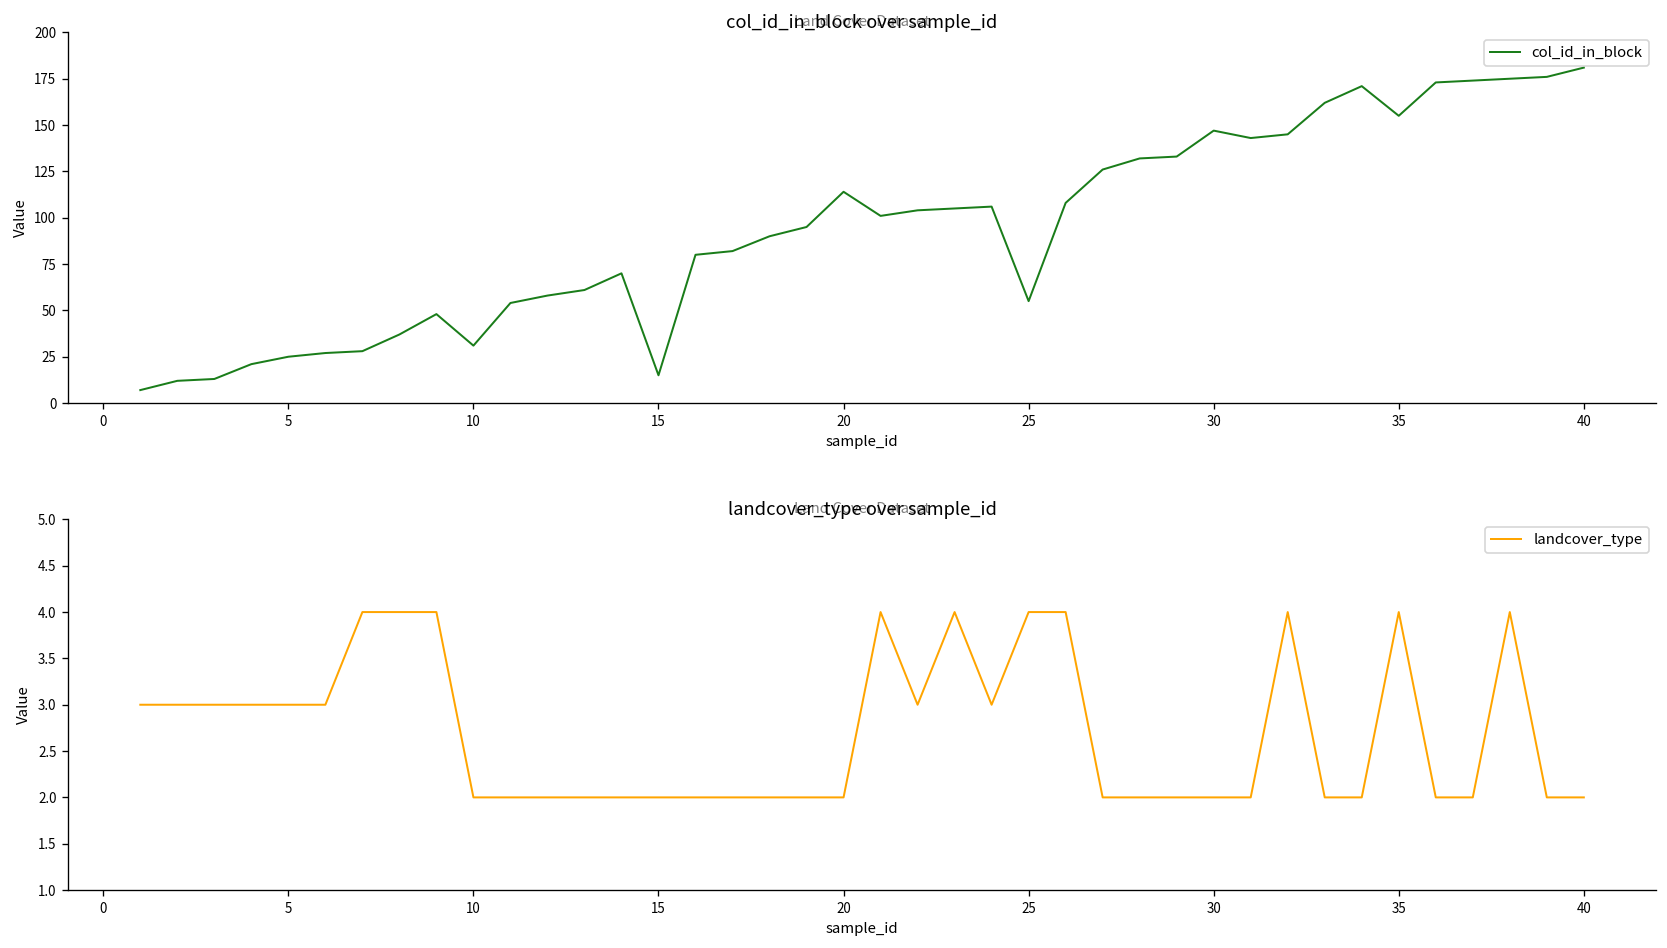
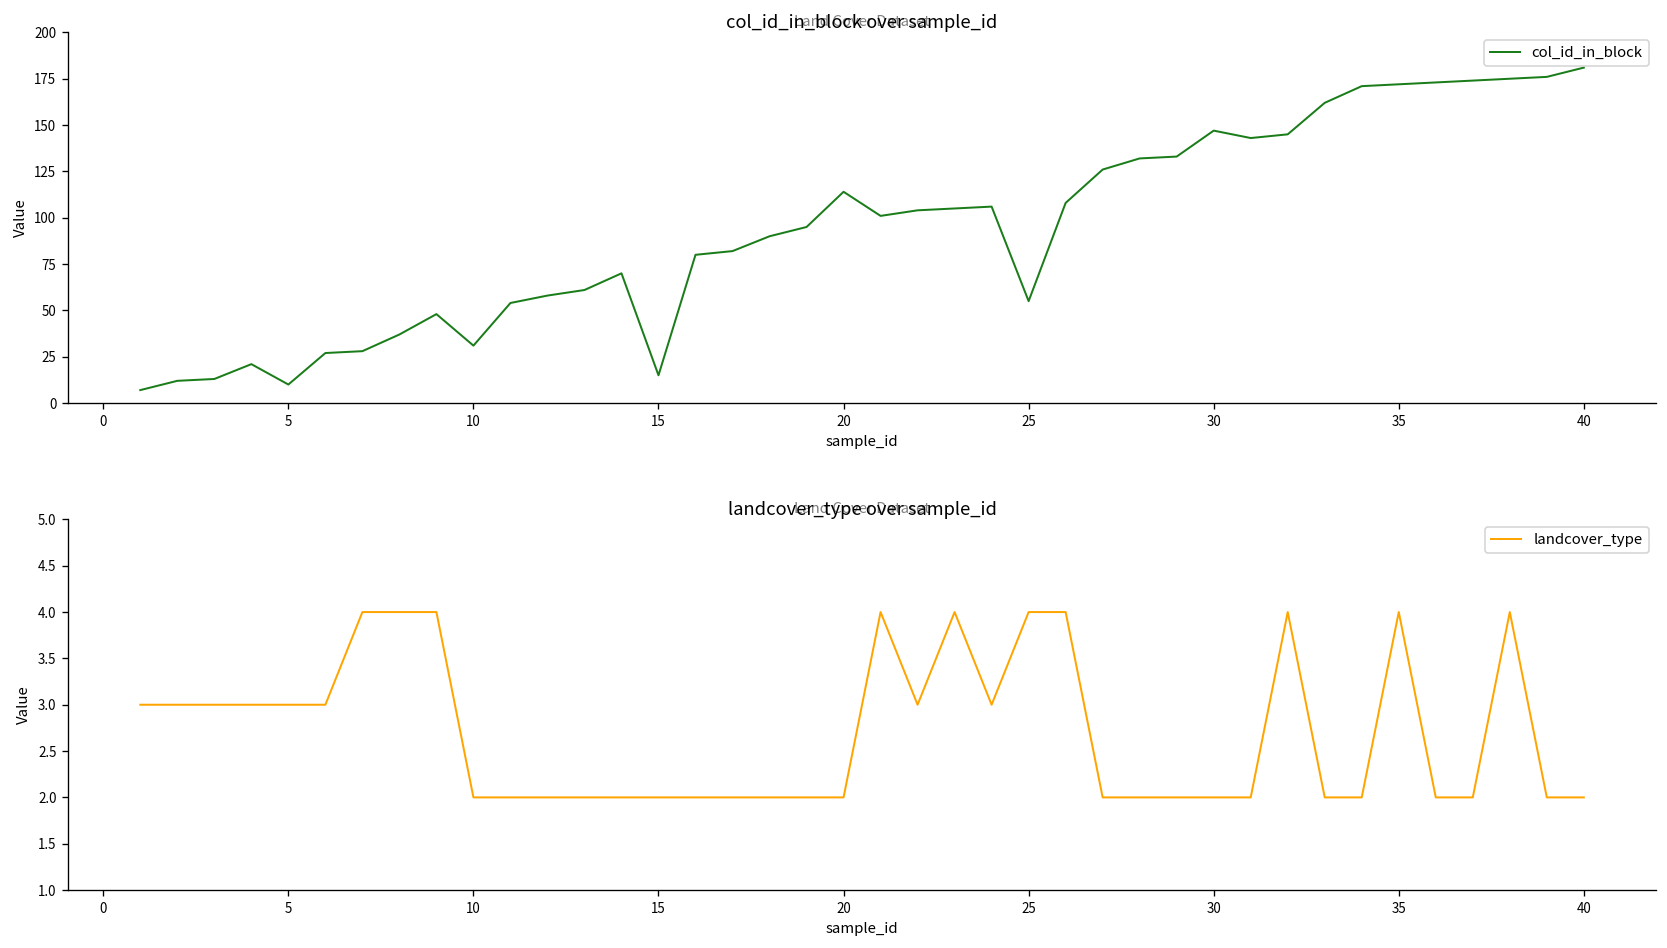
  {
    "col_id_in_block over sample_id": {
-     "5": 25,
+     "5": 10,
      "10": 31,
      "15": 15,
      "20": 114,
      "25": 55,
      "30": 147,
-     "35": 155,
+     "35": 172,
      "40": 181
    },
    "landcover_type over sample_id": {
      "5": 3.0,
      "10": 2.0,
      "15": 2.0,
      "20": 2.0,
      "25": 4.0,
      "30": 2.0,
      "35": 4.0,
      "40": 2.0
    }
  }
